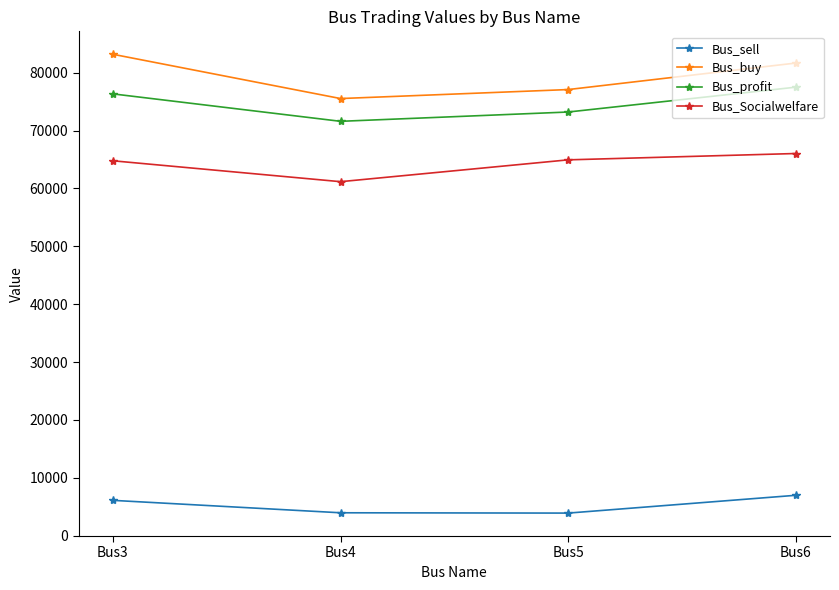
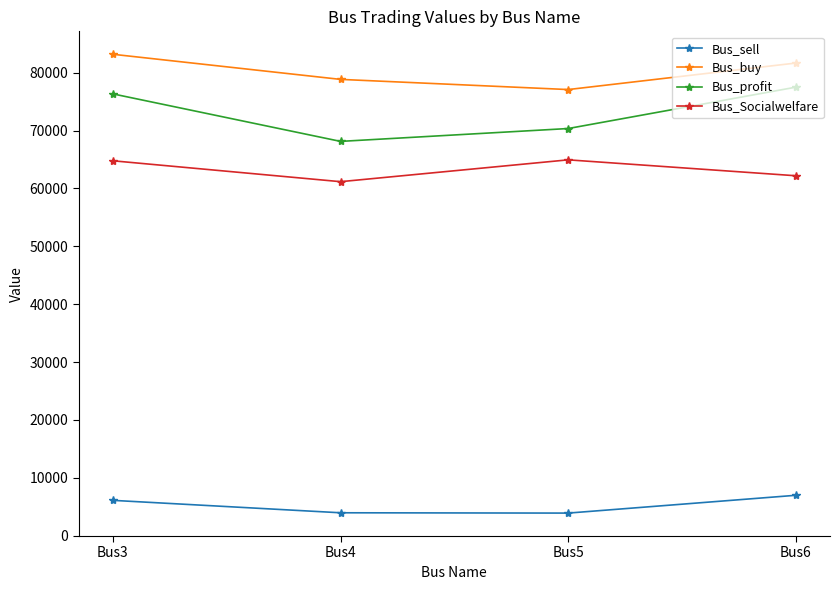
  {
    "Bus_sell": {
      "Bus3": 6000,
      "Bus4": 4000,
      "Bus5": 4000,
      "Bus6": 7000
    },
    "Bus_buy": {
      "Bus3": 83000,
-     "Bus4": 76000,
+     "Bus4": 79000,
      "Bus5": 77000
    },
    "Bus_profit": {
      "Bus3": 76000,
-     "Bus4": 72000,
-     "Bus5": 73000
+     "Bus4": 68000,
+     "Bus5": 70000
    },
    "Bus_Socialwelfare": {
      "Bus3": 65000,
      "Bus4": 61000,
      "Bus5": 65000,
-     "Bus6": 66000
+     "Bus6": 62000
    }
  }
